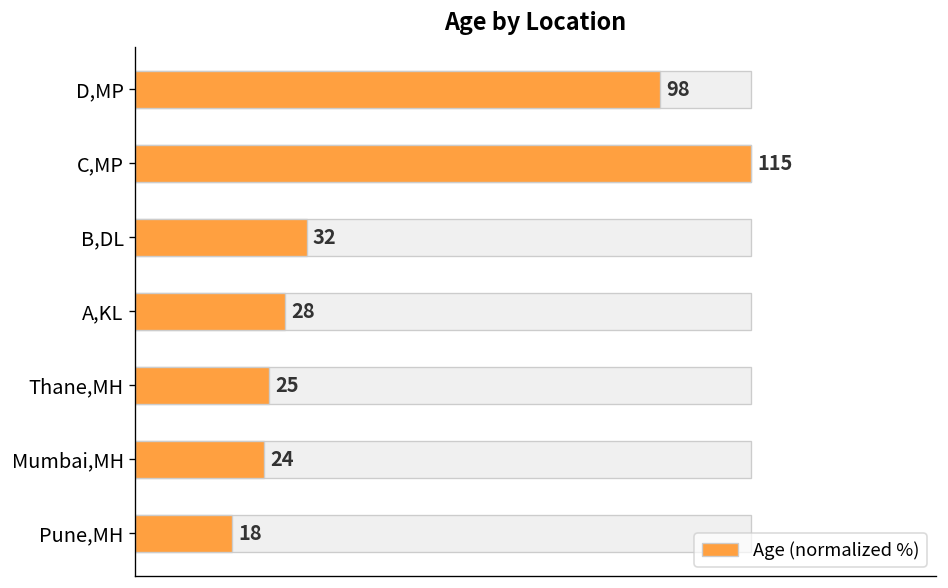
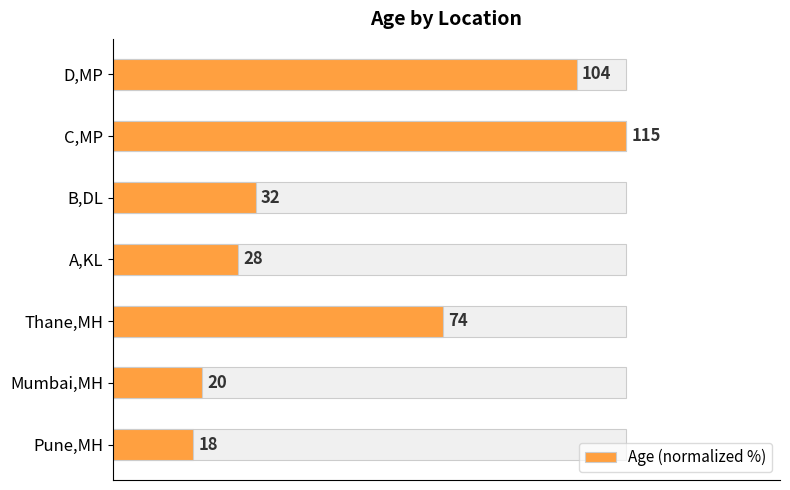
  {
    "Age (normalized %)": {
-     "D,MP": 98,
-     "Thane,MH": 25,
-     "Mumbai,MH": 24
+     "D,MP": 104,
+     "Thane,MH": 74,
+     "Mumbai,MH": 20
    }
  }
